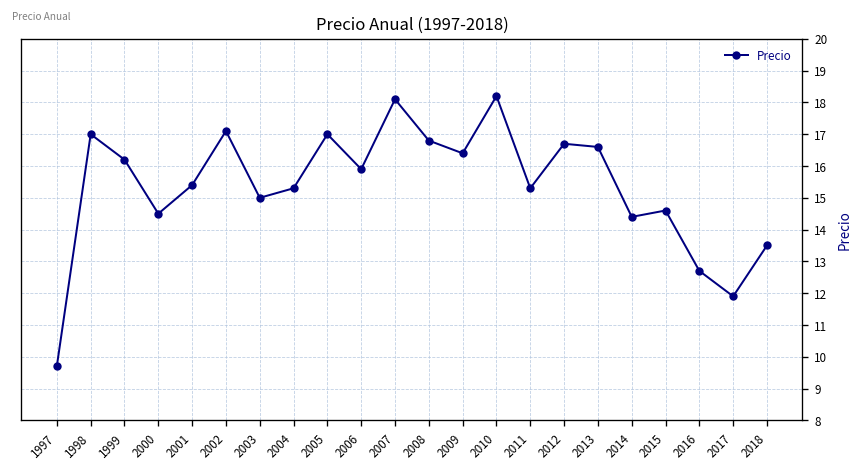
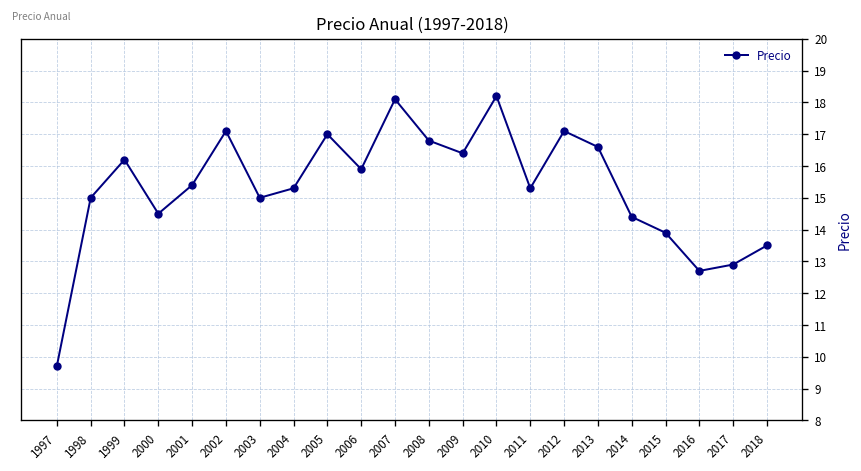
  {
    "1997": 9.7,
-   "1998": 17,
+   "1998": 15,
    "1999": 16.2,
    "2000": 14.5,
    "2001": 15.4,
    "2002": 17.1,
    "2003": 15.0,
    "2004": 15.3,
    "2005": 17.0,
    "2006": 15.9,
    "2007": 18.1,
    "2008": 16.8,
    "2009": 16.4,
    "2010": 18.2,
    "2011": 15.3,
-   "2012": 16.7,
+   "2012": 17.1,
    "2013": 16.6,
    "2014": 14.4,
-   "2015": 14.6,
+   "2015": 13.9,
    "2016": 12.7,
-   "2017": 11.9,
+   "2017": 12.9,
    "2018": 13.5
  }
